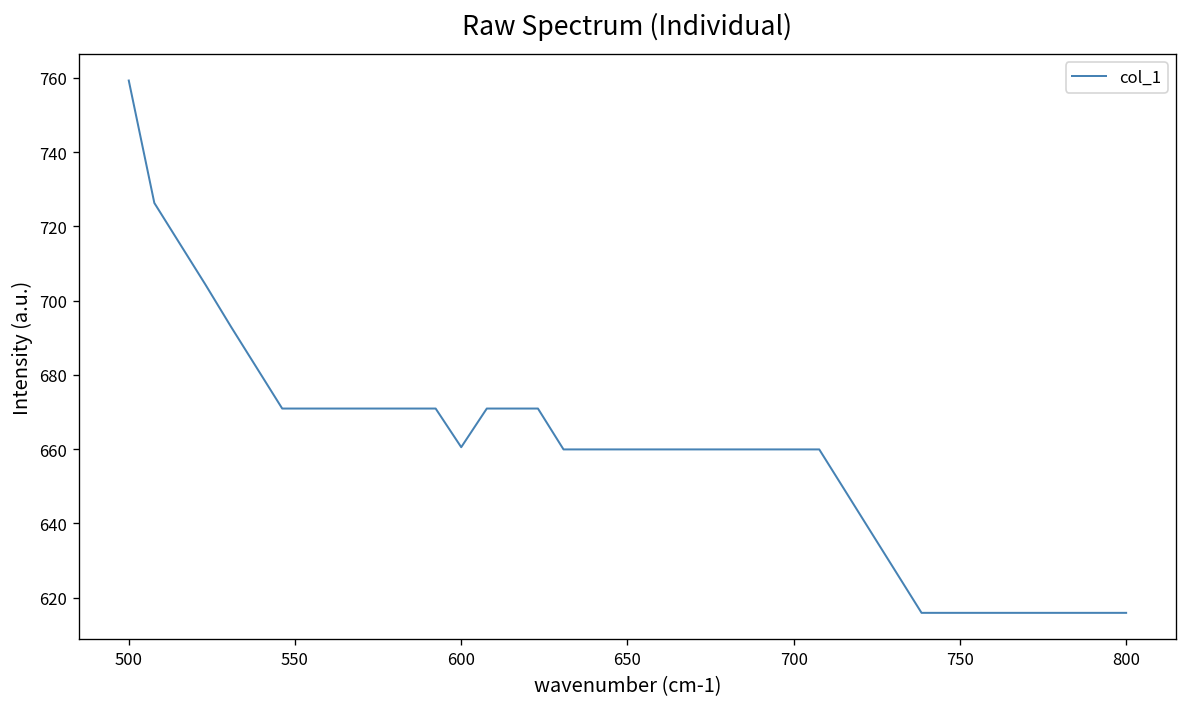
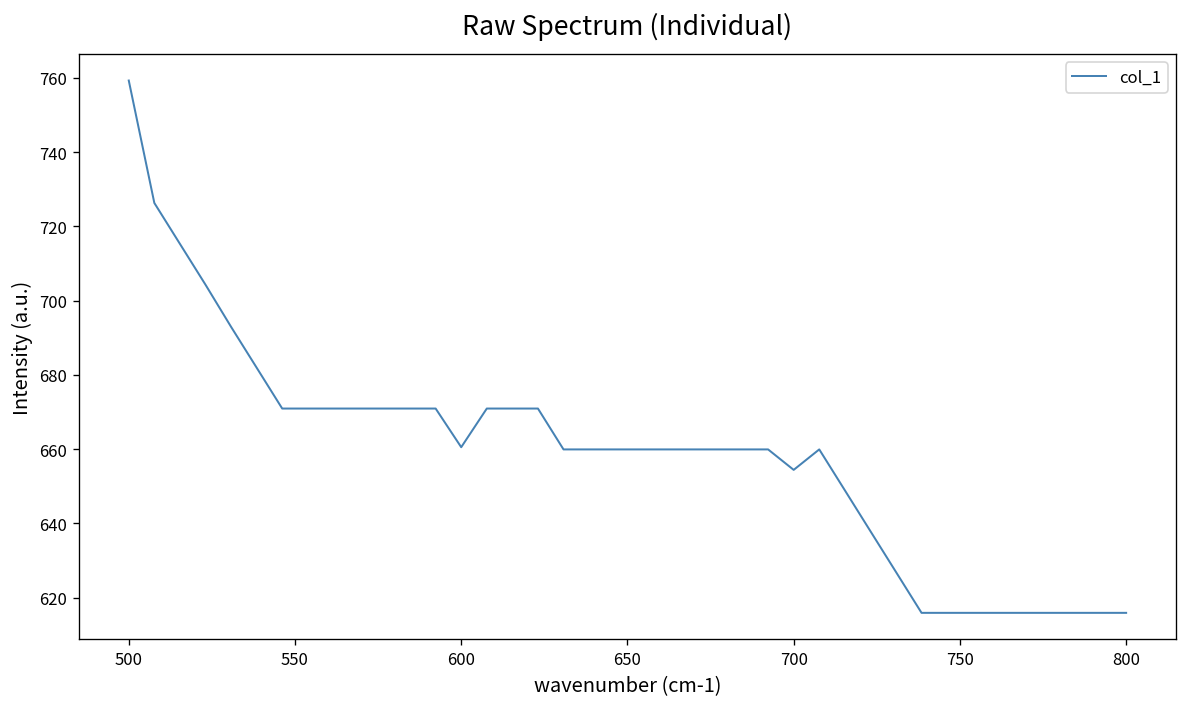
  {
    "500": 759,
    "600": 661,
-   "700": 660,
+   "700": 654,
    "800": 616
  }
